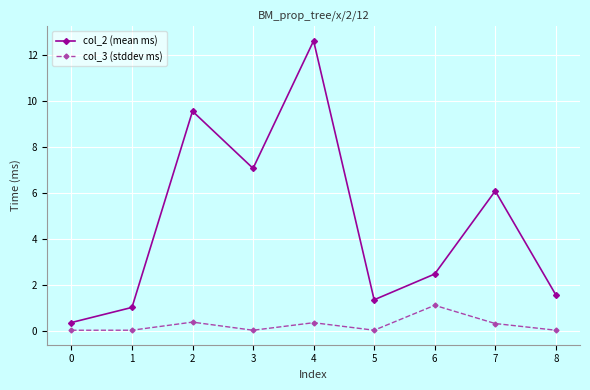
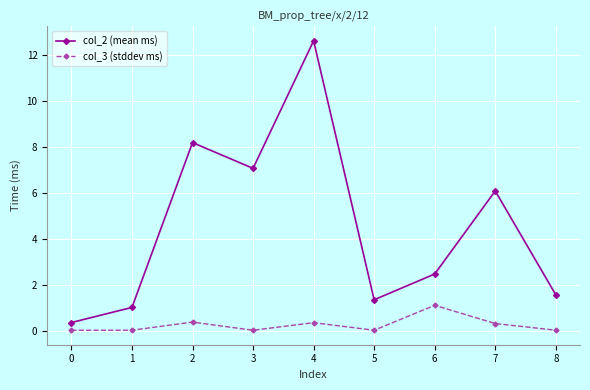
  {
    "col_2 (mean ms)": {
      "0": 0.4,
      "1": 1.0,
-     "2": 9.5,
+     "2": 8.2,
      "3": 7.1,
      "4": 12.6,
      "5": 1.4,
      "6": 2.5,
      "7": 6.1,
      "8": 1.6
    },
    "col_3 (stddev ms)": {
      "0": 0.0,
      "1": 0.0,
      "2": 0.4,
      "3": 0.0,
      "4": 0.4,
      "5": 0.0,
      "6": 1.1,
      "7": 0.3,
      "8": 0.0
    }
  }
